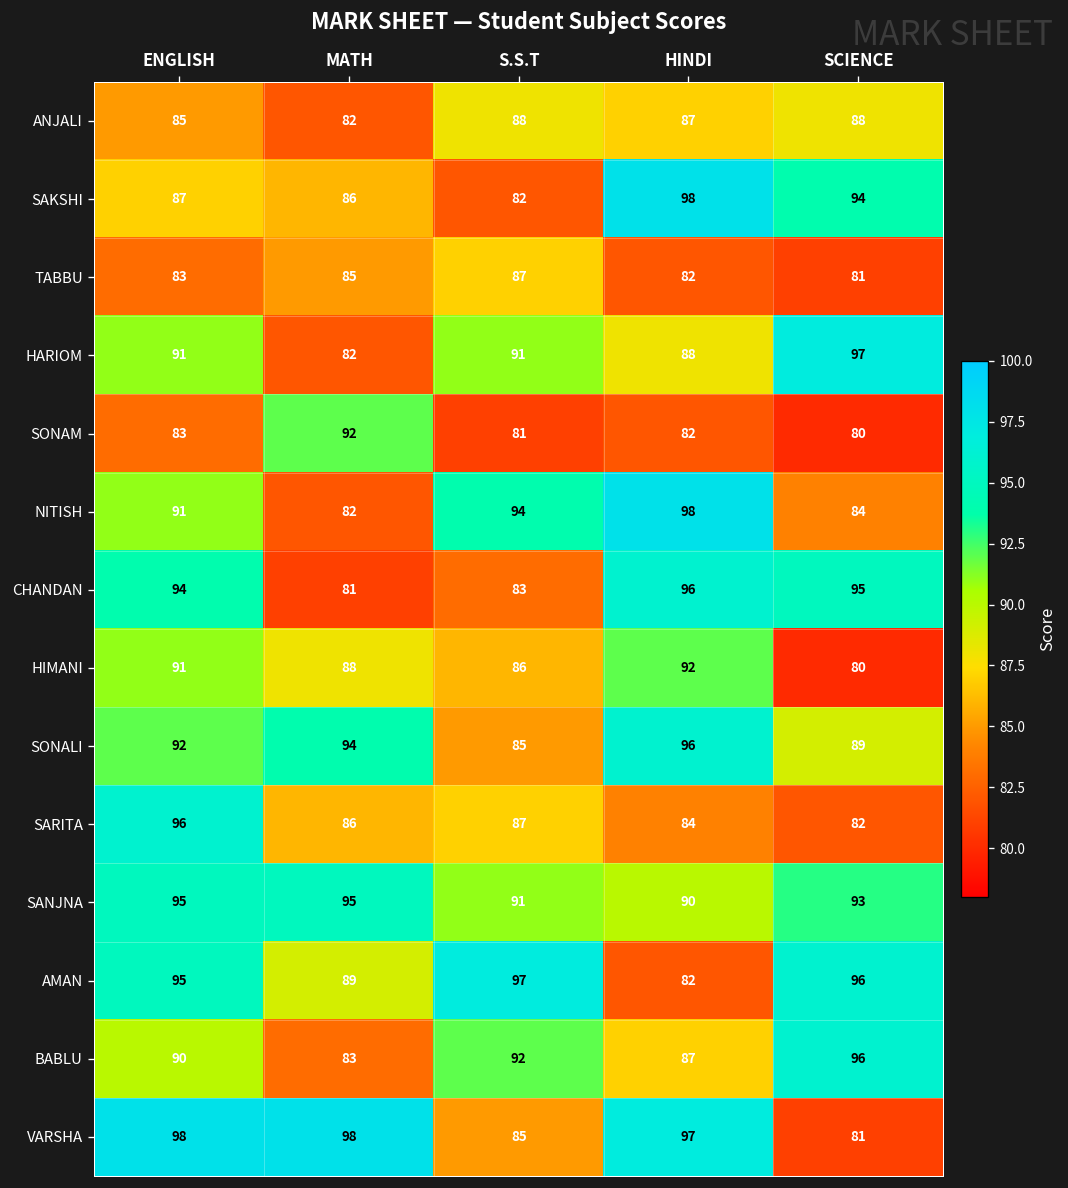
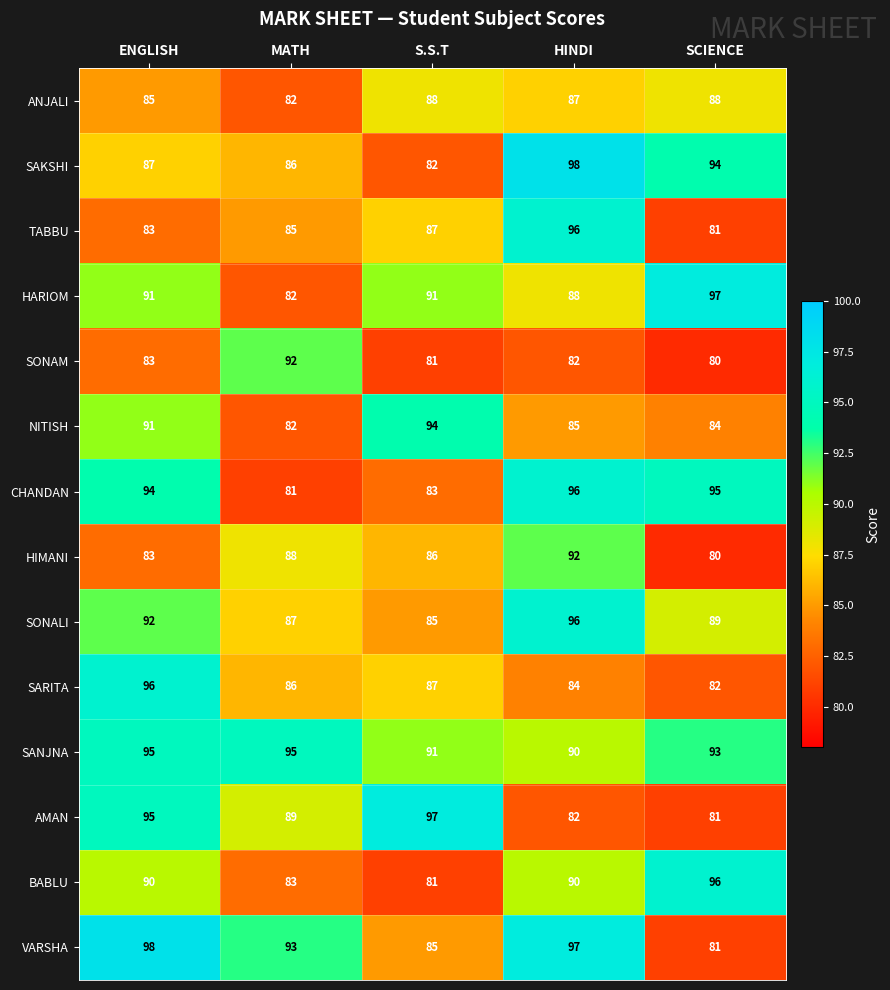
  {
    "ANJALI": {
      "ENGLISH": 85,
      "MATH": 82,
      "S.S.T": 88,
      "HINDI": 87,
      "SCIENCE": 88
    },
    "SAKSHI": {
      "ENGLISH": 87,
      "MATH": 86,
      "S.S.T": 82,
      "HINDI": 98,
      "SCIENCE": 94
    },
    "TABBU": {
      "ENGLISH": 83,
      "MATH": 85,
      "S.S.T": 87,
-     "HINDI": 82,
+     "HINDI": 96,
      "SCIENCE": 81
    },
    "HARIOM": {
      "ENGLISH": 91,
      "MATH": 82,
      "S.S.T": 91,
      "HINDI": 88,
      "SCIENCE": 97
    },
    "SONAM": {
      "ENGLISH": 83,
      "MATH": 92,
      "S.S.T": 81,
      "HINDI": 82,
      "SCIENCE": 80
    },
    "NITISH": {
      "ENGLISH": 91,
      "MATH": 82,
      "S.S.T": 94,
-     "HINDI": 98,
+     "HINDI": 85,
      "SCIENCE": 84
    },
    "CHANDAN": {
      "ENGLISH": 94,
      "MATH": 81,
      "S.S.T": 83,
      "HINDI": 96,
      "SCIENCE": 95
    },
    "HIMANI": {
-     "ENGLISH": 91,
+     "ENGLISH": 83,
      "MATH": 88,
      "S.S.T": 86,
      "HINDI": 92,
      "SCIENCE": 80
    },
    "SONALI": {
      "ENGLISH": 92,
-     "MATH": 94,
+     "MATH": 87,
      "S.S.T": 85,
      "HINDI": 96,
      "SCIENCE": 89
    },
    "SARITA": {
      "ENGLISH": 96,
      "MATH": 86,
      "S.S.T": 87,
      "HINDI": 84,
      "SCIENCE": 82
    },
    "SANJNA": {
      "ENGLISH": 95,
      "MATH": 95,
      "S.S.T": 91,
      "HINDI": 90,
      "SCIENCE": 93
    },
    "AMAN": {
      "ENGLISH": 95,
      "MATH": 89,
      "S.S.T": 97,
      "HINDI": 82,
-     "SCIENCE": 96
+     "SCIENCE": 81
    },
    "BABLU": {
      "ENGLISH": 90,
      "MATH": 83,
-     "S.S.T": 92,
-     "HINDI": 87,
+     "S.S.T": 81,
+     "HINDI": 90,
      "SCIENCE": 96
    },
    "VARSHA": {
      "ENGLISH": 98,
-     "MATH": 98,
+     "MATH": 93,
      "S.S.T": 85,
      "HINDI": 97,
      "SCIENCE": 81
    }
  }
